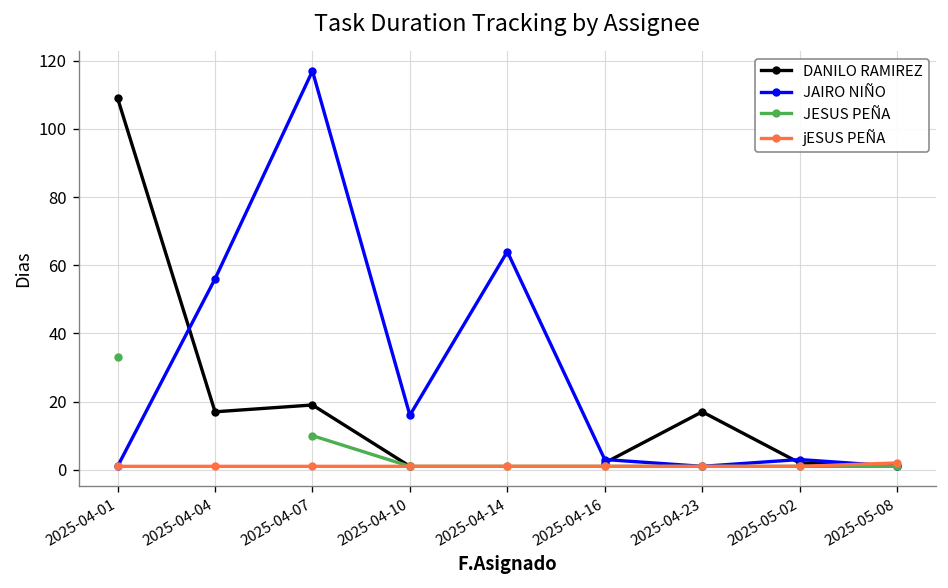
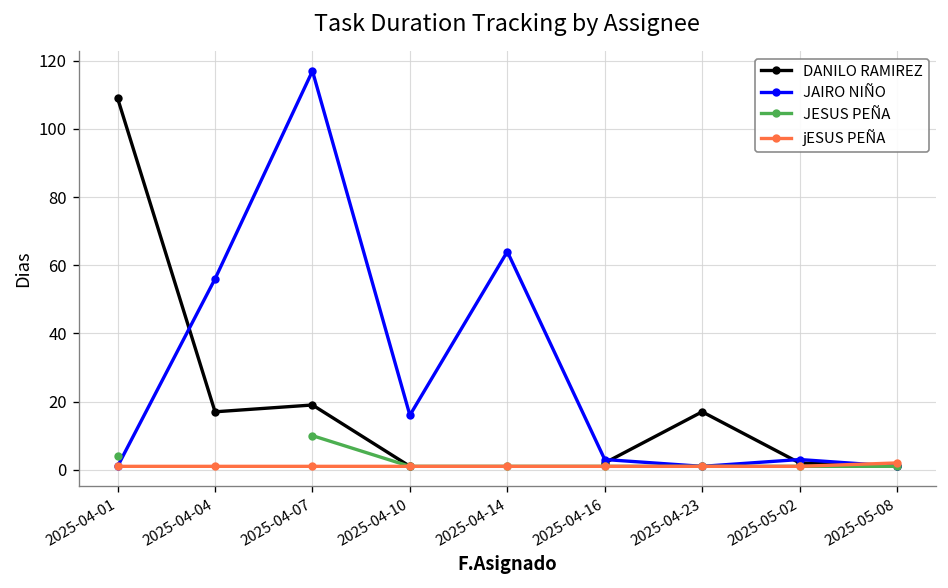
  {
    "DANILO RAMIREZ": {
      "2025-04-01": 109,
      "2025-04-04": 17,
      "2025-04-07": 19,
      "2025-04-16": 2,
      "2025-04-23": 17,
      "2025-05-02": 2
    },
    "JAIRO NIÑO": {
      "2025-04-04": 56,
      "2025-04-07": 117,
      "2025-04-10": 16,
      "2025-04-14": 64,
      "2025-04-16": 3,
      "2025-05-02": 3
    },
    "JESUS PEÑA": {
-     "2025-04-01": 33,
+     "2025-04-01": 4,
      "2025-04-07": 10
    },
    "jESUS PEÑA": {
      "2025-04-04": 1,
      "2025-04-07": 1,
      "2025-05-08": 2
    }
  }
